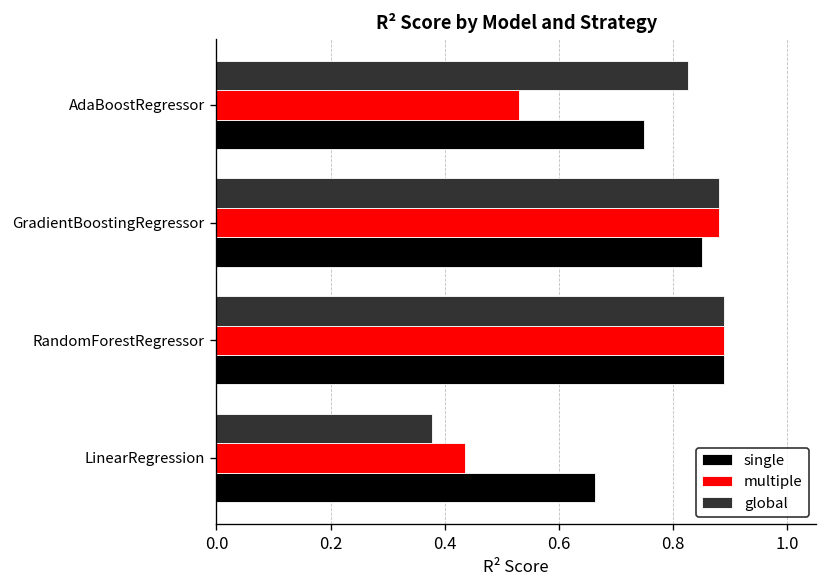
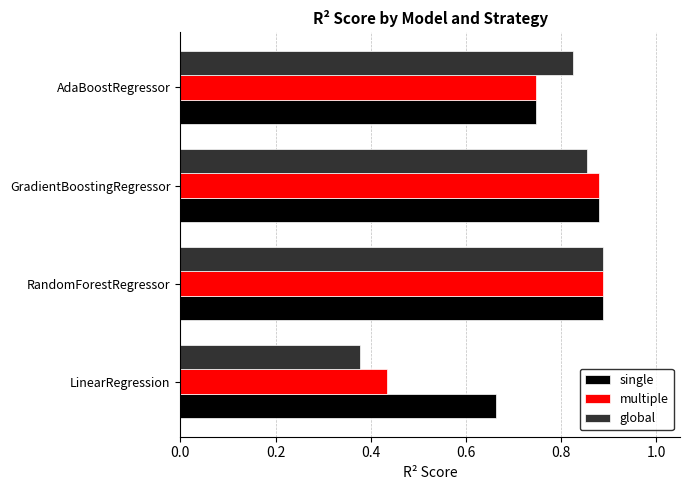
  {
    "single": {
      "AdaBoostRegressor": 0.75,
-     "GradientBoostingRegressor": 0.85,
+     "GradientBoostingRegressor": 0.88,
      "RandomForestRegressor": 0.89,
      "LinearRegression": 0.66
    },
    "multiple": {
-     "AdaBoostRegressor": 0.53,
+     "AdaBoostRegressor": 0.75,
      "GradientBoostingRegressor": 0.88,
      "RandomForestRegressor": 0.89,
      "LinearRegression": 0.44
    },
    "global": {
      "AdaBoostRegressor": 0.83,
-     "GradientBoostingRegressor": 0.88,
+     "GradientBoostingRegressor": 0.86,
      "RandomForestRegressor": 0.89,
      "LinearRegression": 0.38
    }
  }
